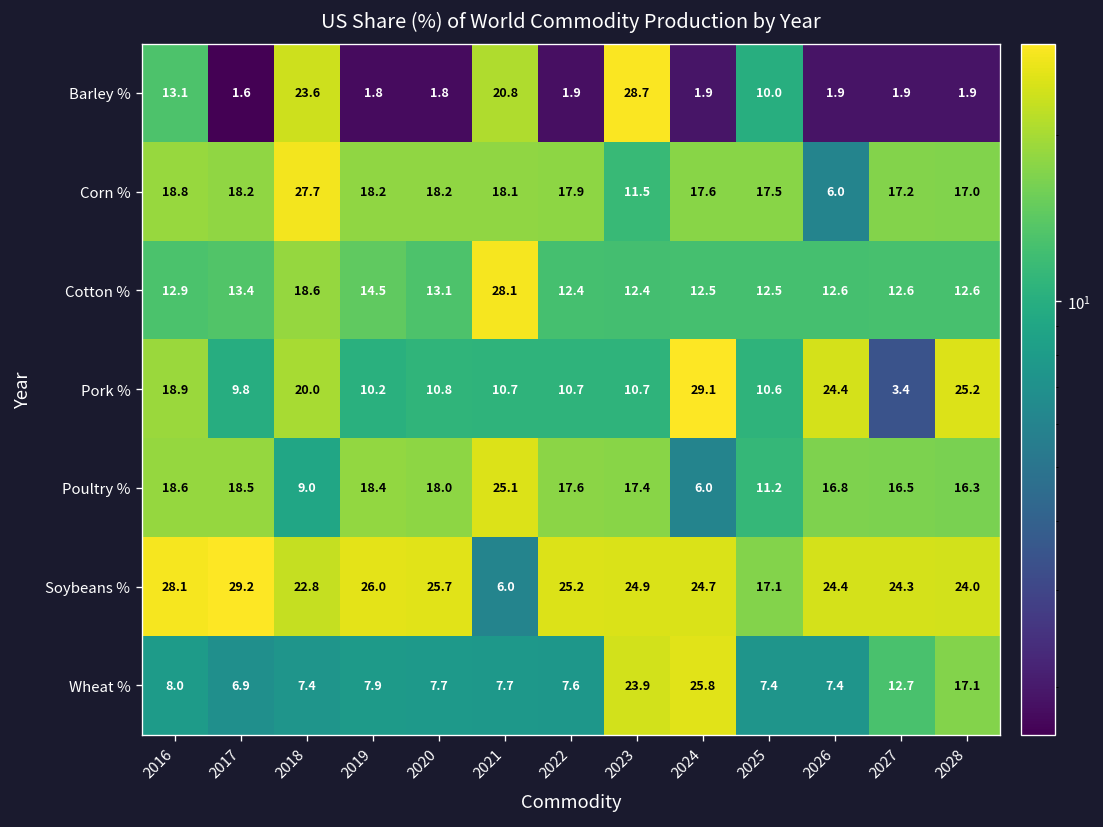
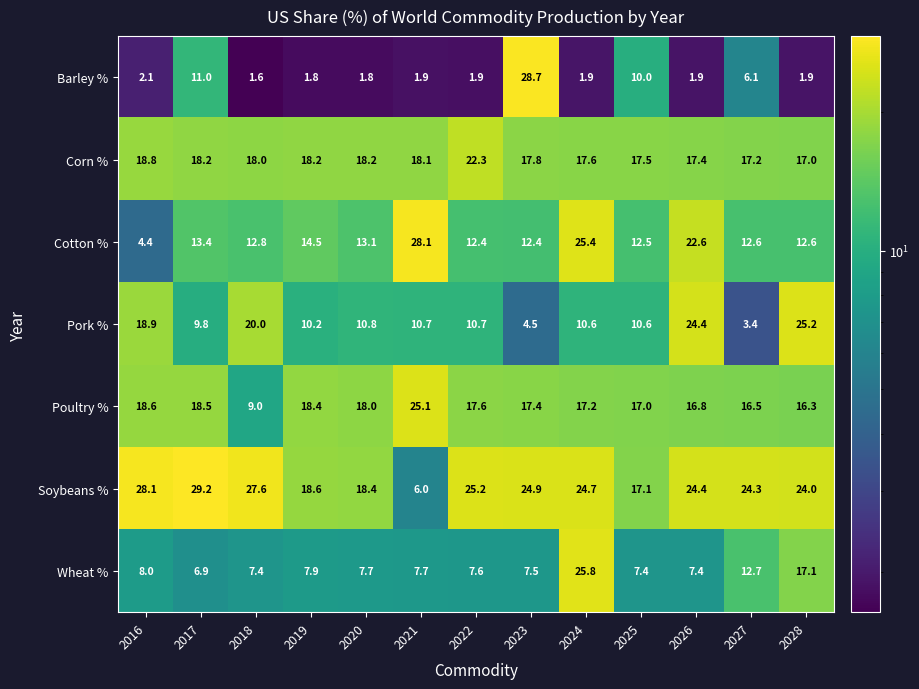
  {
    "Barley %": {
-     "2016": 13.1,
-     "2017": 1.6,
-     "2018": 23.6,
+     "2016": 2.1,
+     "2017": 11.0,
+     "2018": 1.6,
      "2019": 1.8,
      "2020": 1.8,
-     "2021": 20.8,
+     "2021": 1.9,
      "2022": 1.9,
      "2023": 28.7,
      "2024": 1.9,
      "2025": 10.0,
      "2026": 1.9,
-     "2027": 1.9,
+     "2027": 6.1,
      "2028": 1.9
    },
    "Corn %": {
      "2016": 18.8,
      "2017": 18.2,
-     "2018": 27.7,
+     "2018": 18.0,
      "2019": 18.2,
      "2020": 18.2,
      "2021": 18.1,
-     "2022": 17.9,
-     "2023": 11.5,
+     "2022": 22.3,
+     "2023": 17.8,
      "2024": 17.6,
      "2025": 17.5,
-     "2026": 6.0,
+     "2026": 17.4,
      "2027": 17.2,
      "2028": 17.0
    },
    "Cotton %": {
-     "2016": 12.9,
+     "2016": 4.4,
      "2017": 13.4,
-     "2018": 18.6,
+     "2018": 12.8,
      "2019": 14.5,
      "2020": 13.1,
      "2021": 28.1,
      "2022": 12.4,
      "2023": 12.4,
-     "2024": 12.5,
+     "2024": 25.4,
      "2025": 12.5,
-     "2026": 12.6,
+     "2026": 22.6,
      "2027": 12.6,
      "2028": 12.6
    },
    "Pork %": {
      "2016": 18.9,
      "2017": 9.8,
      "2018": 20.0,
      "2019": 10.2,
      "2020": 10.8,
      "2021": 10.7,
      "2022": 10.7,
-     "2023": 10.7,
-     "2024": 29.1,
+     "2023": 4.5,
+     "2024": 10.6,
      "2025": 10.6,
      "2026": 24.4,
      "2027": 3.4,
      "2028": 25.2
    },
    "Poultry %": {
      "2016": 18.6,
      "2017": 18.5,
      "2018": 9.0,
      "2019": 18.4,
      "2020": 18.0,
      "2021": 25.1,
      "2022": 17.6,
      "2023": 17.4,
-     "2024": 6.0,
-     "2025": 11.2,
+     "2024": 17.2,
+     "2025": 17.0,
      "2026": 16.8,
      "2027": 16.5,
      "2028": 16.3
    },
    "Soybeans %": {
      "2016": 28.1,
      "2017": 29.2,
-     "2018": 22.8,
-     "2019": 26.0,
-     "2020": 25.7,
+     "2018": 27.6,
+     "2019": 18.6,
+     "2020": 18.4,
      "2021": 6.0,
      "2022": 25.2,
      "2023": 24.9,
      "2024": 24.7,
      "2025": 17.1,
      "2026": 24.4,
      "2027": 24.3,
      "2028": 24.0
    },
    "Wheat %": {
      "2016": 8.0,
      "2017": 6.9,
      "2018": 7.4,
      "2019": 7.9,
      "2020": 7.7,
      "2021": 7.7,
      "2022": 7.6,
-     "2023": 23.9,
+     "2023": 7.5,
      "2024": 25.8,
      "2025": 7.4,
      "2026": 7.4,
      "2027": 12.7,
      "2028": 17.1
    }
  }
